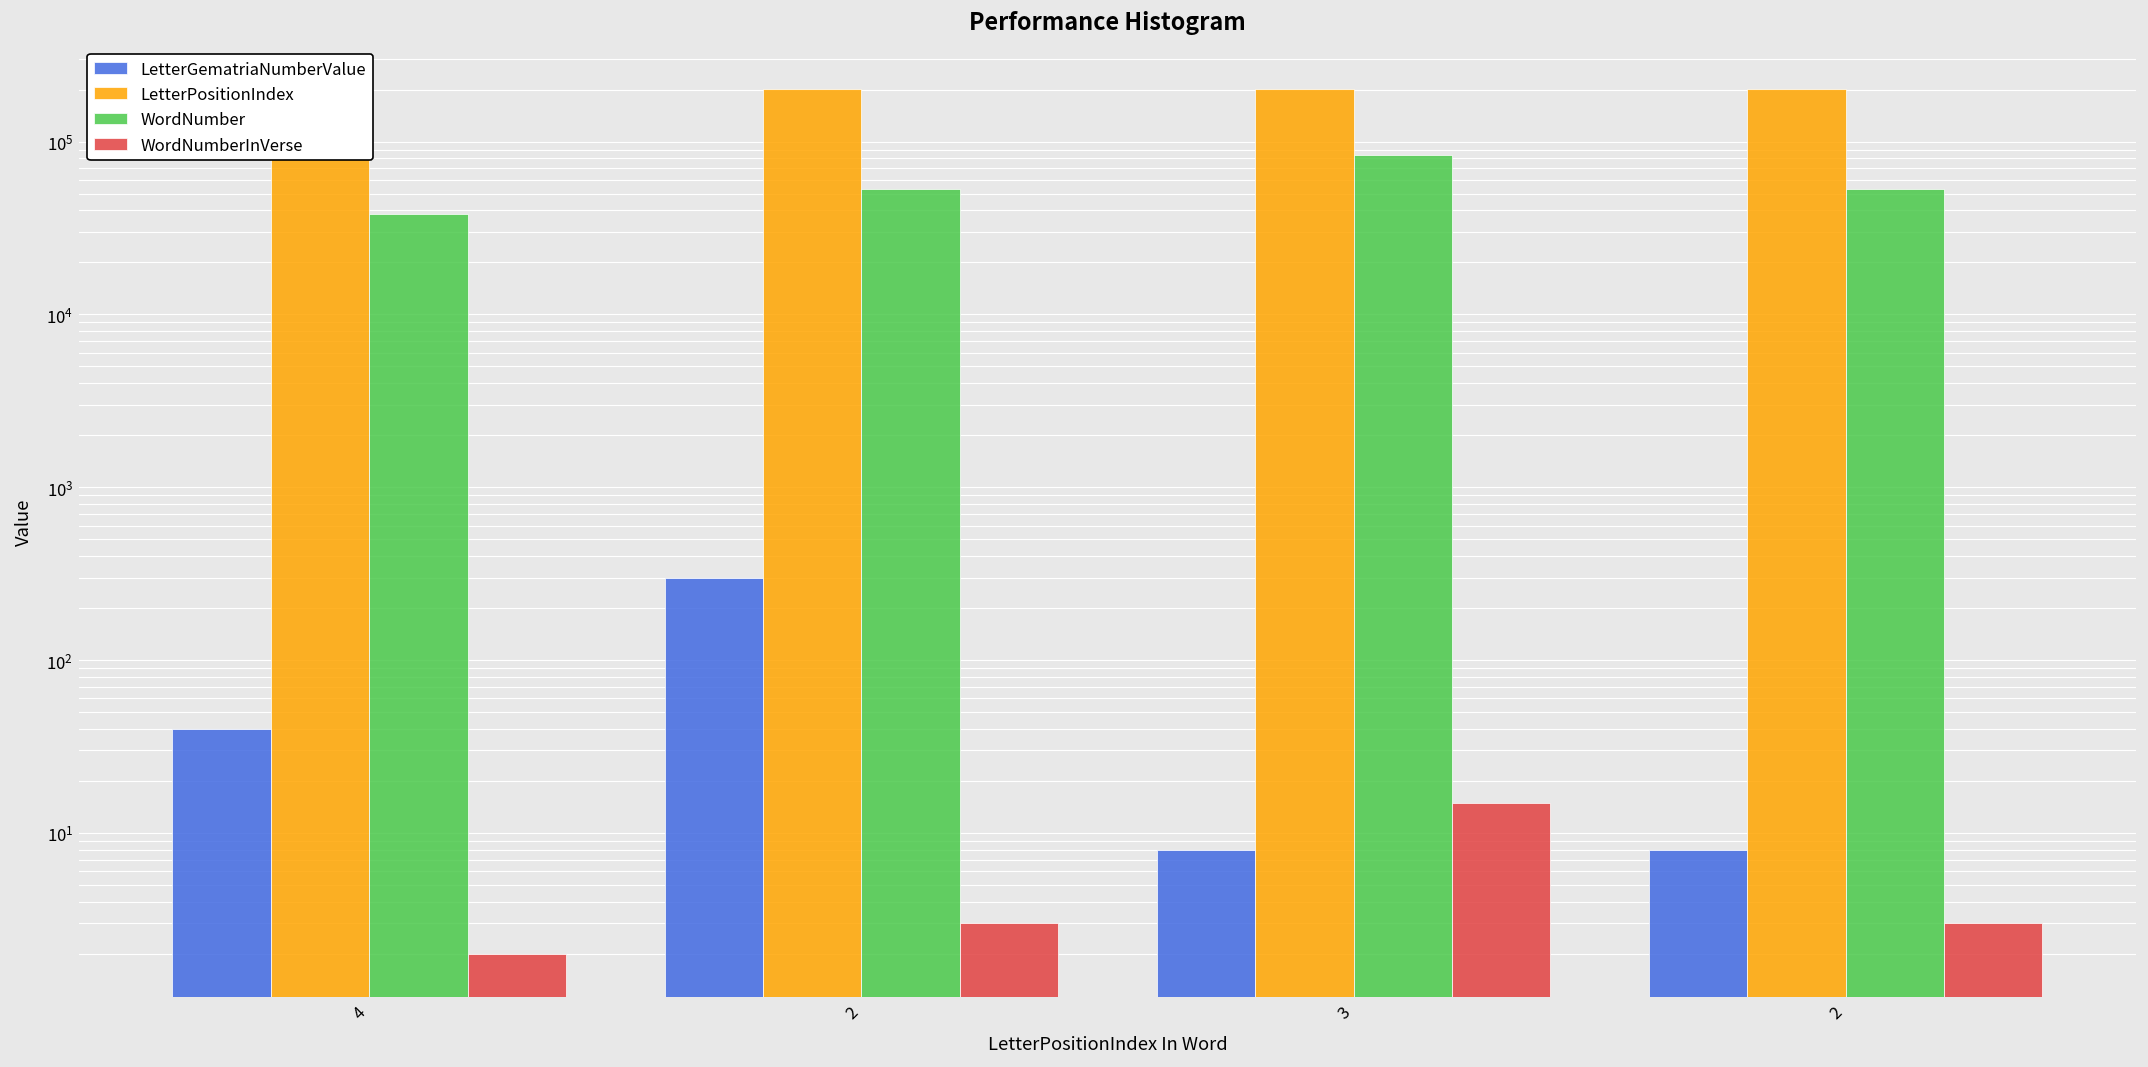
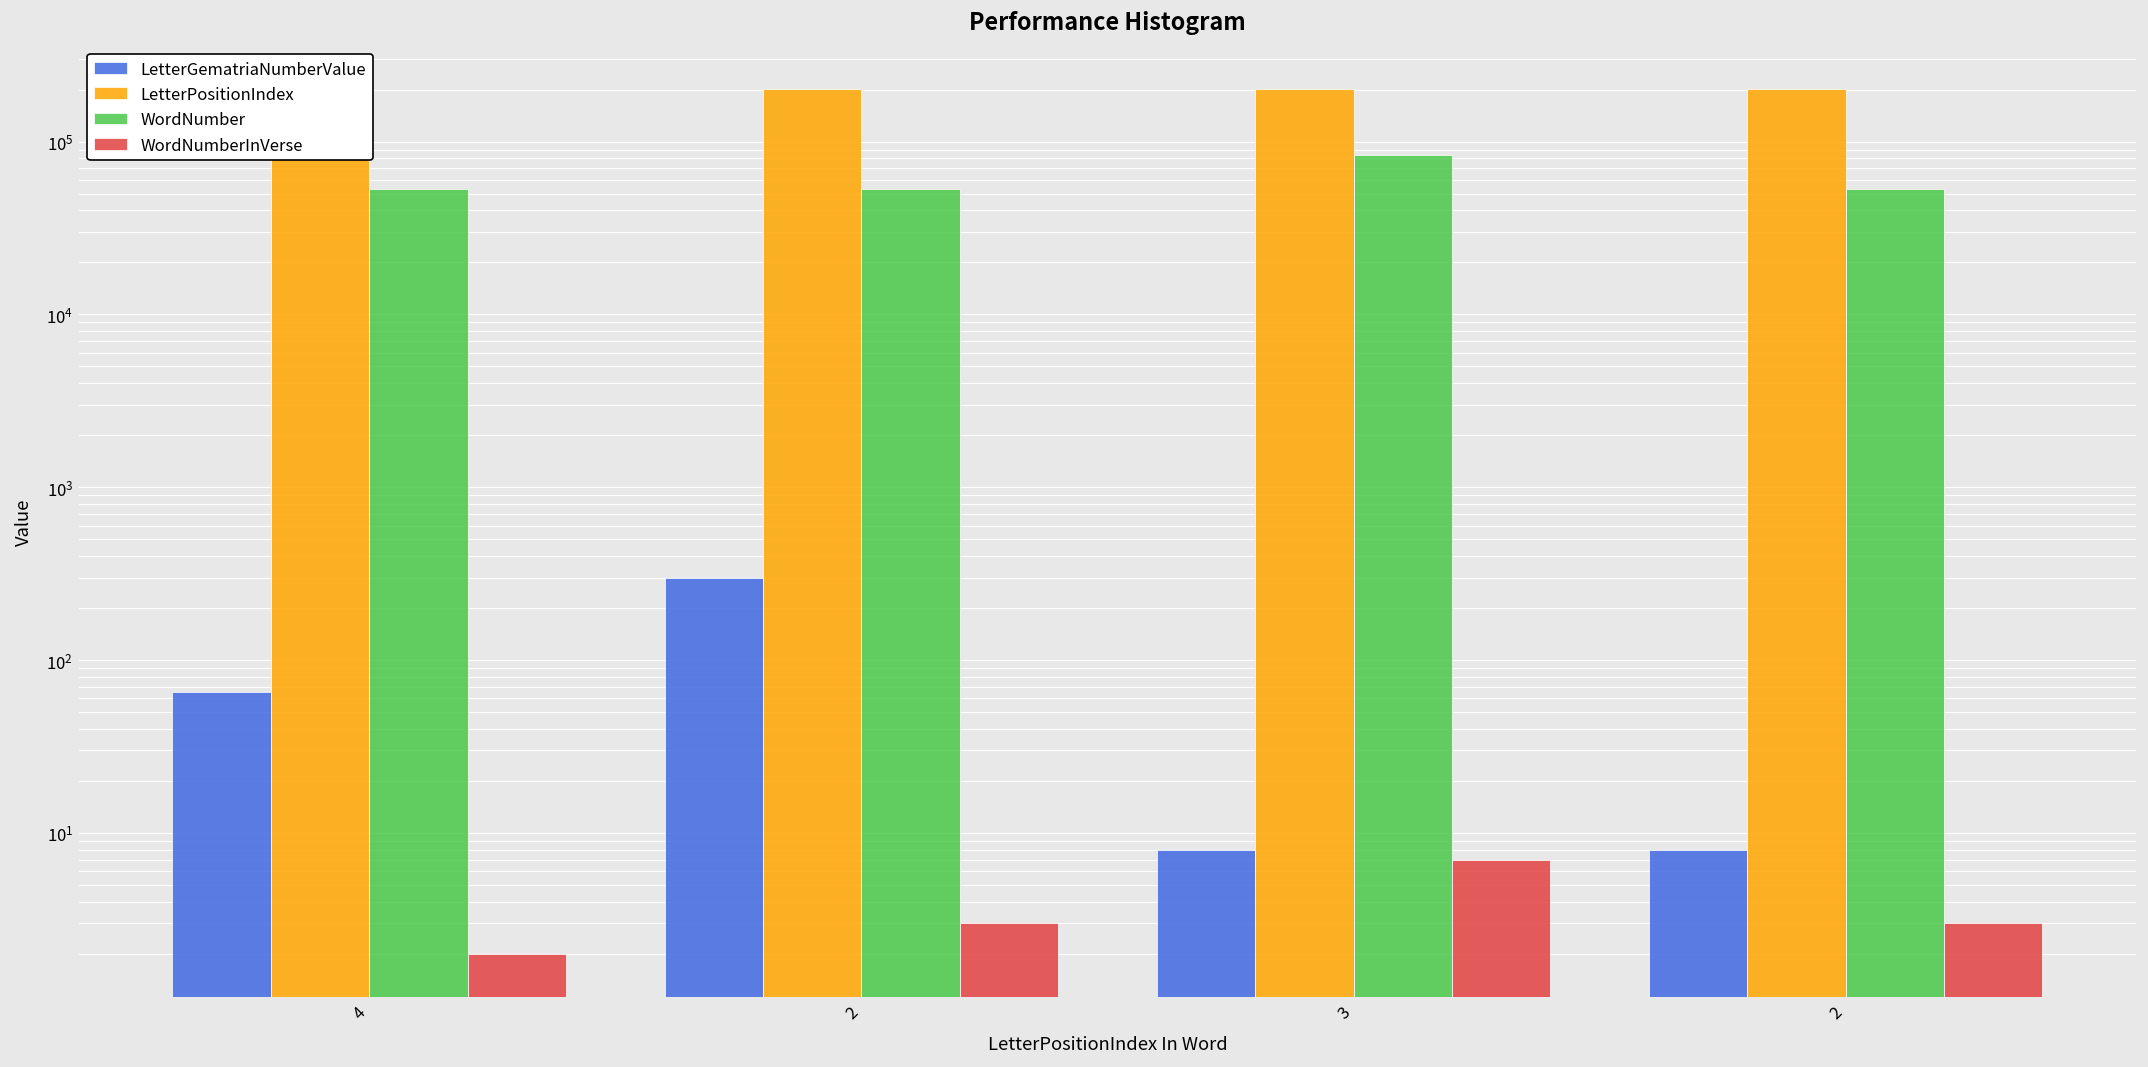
  {
    "LetterGematriaNumberValue": {
-     "4": 40,
+     "4": 70,
      "3": 8
    },
    "LetterPositionIndex": {
      "3": 200000
    },
    "WordNumber": {
-     "4": 38000,
+     "4": 53000,
      "3": 80000
    },
    "WordNumberInVerse": {
      "4": 2,
-     "3": 15
+     "3": 7
    }
  }
